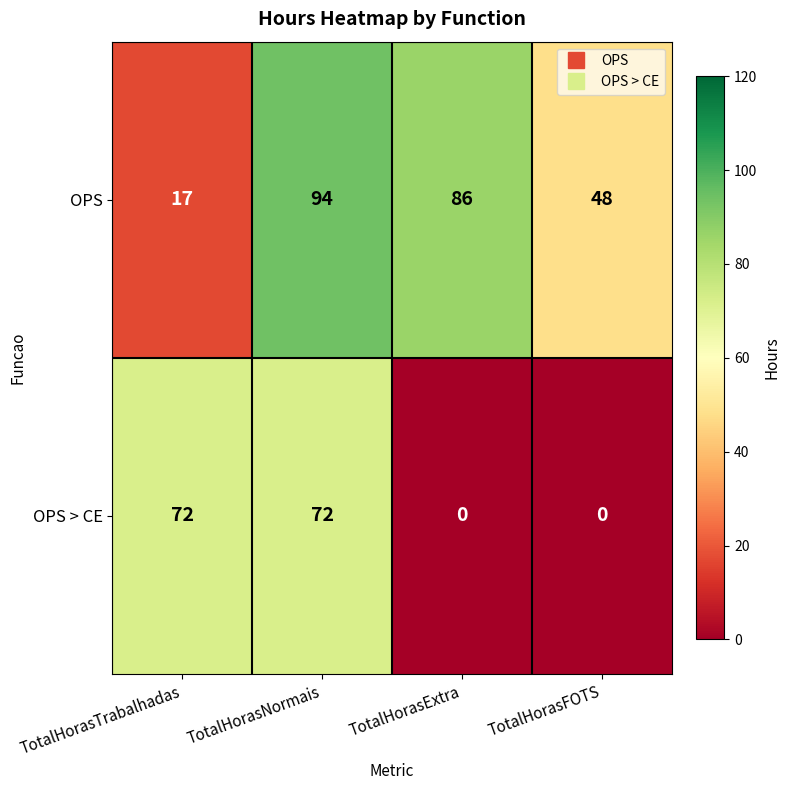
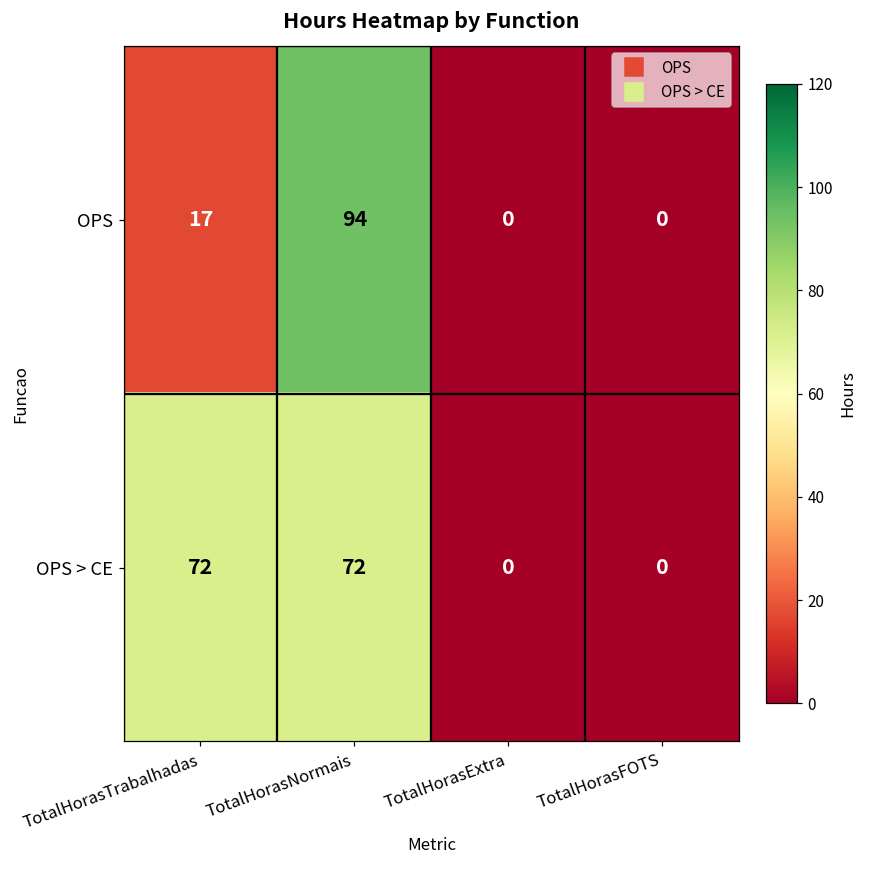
  {
    "OPS": {
      "TotalHorasTrabalhadas": 17,
      "TotalHorasNormais": 94,
-     "TotalHorasExtra": 86,
-     "TotalHorasFOTS": 48
+     "TotalHorasExtra": 0,
+     "TotalHorasFOTS": 0
    },
    "OPS > CE": {
      "TotalHorasTrabalhadas": 72,
      "TotalHorasNormais": 72,
      "TotalHorasExtra": 0,
      "TotalHorasFOTS": 0
    }
  }
